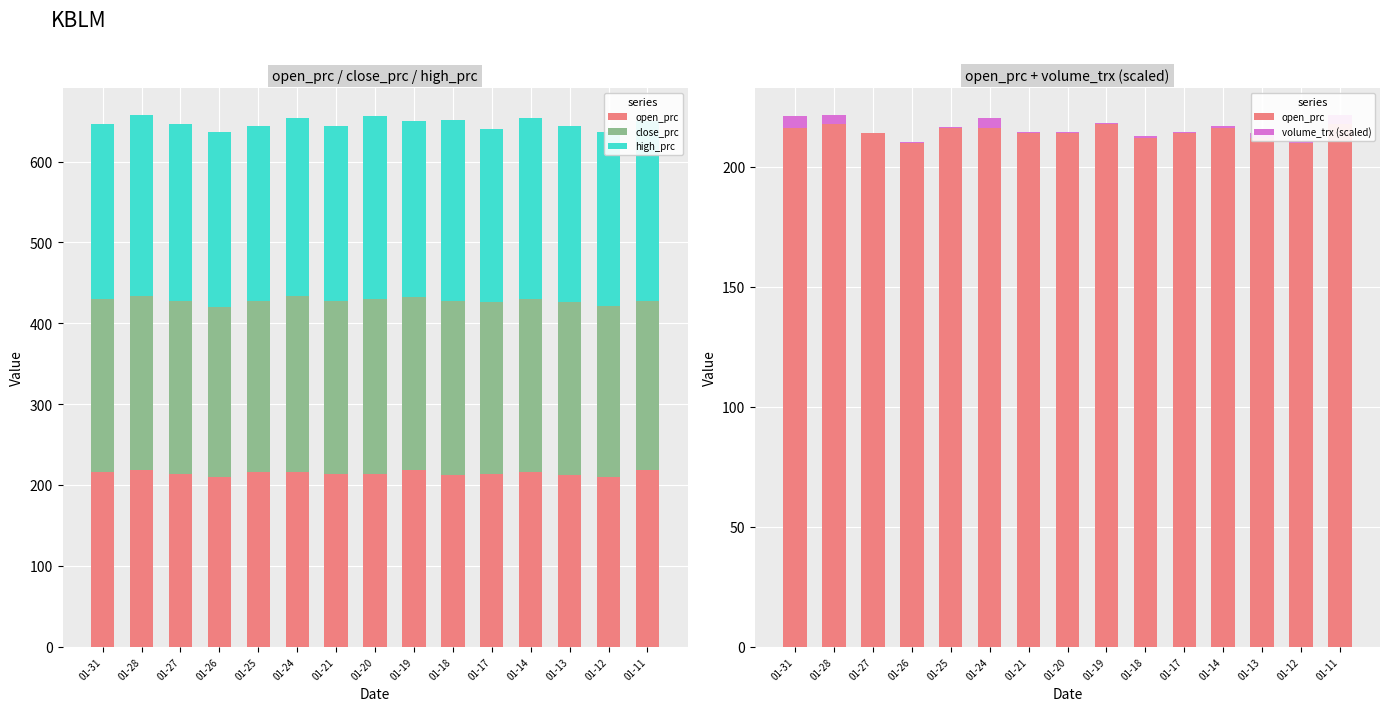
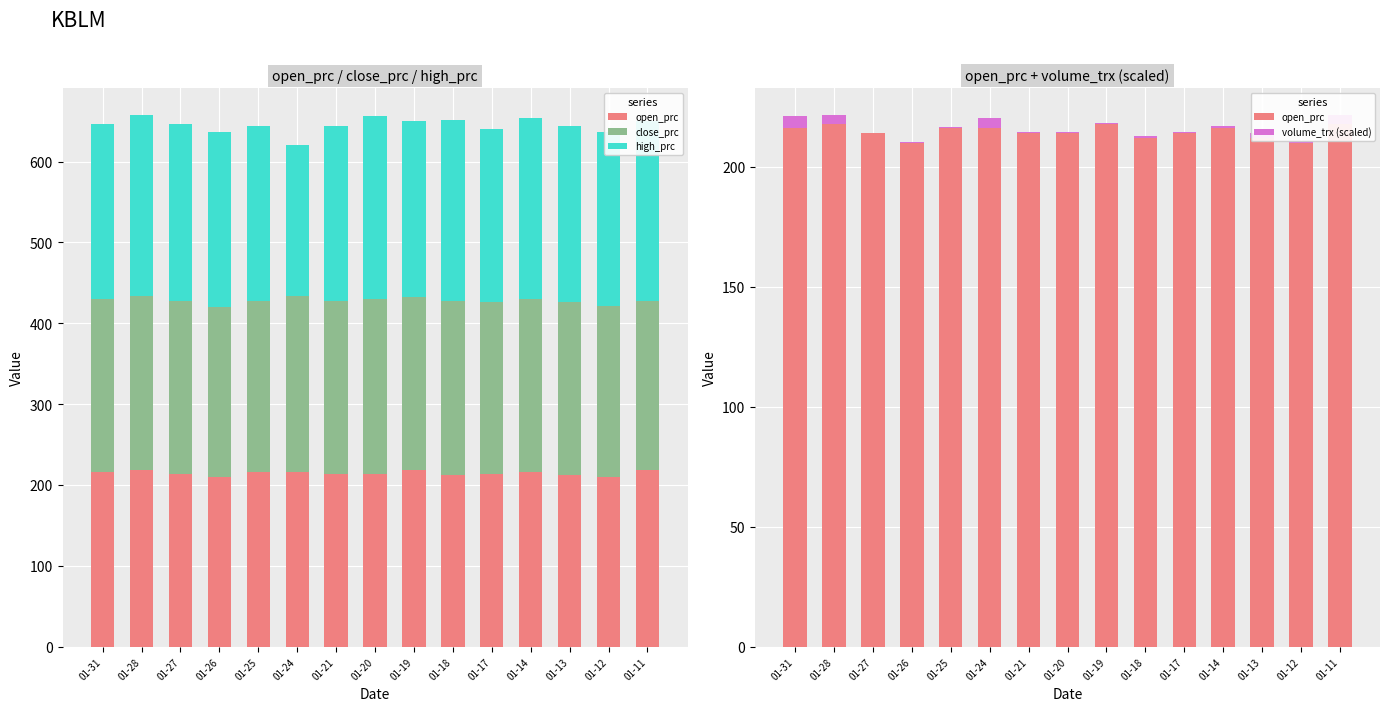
  {
    "open_prc / close_prc / high_prc": {
      "open_prc": {
        "01-31": 220,
        "01-28": 220,
        "01-27": 210,
        "01-26": 210,
        "01-25": 220,
        "01-24": 220,
        "01-21": 210,
        "01-20": 210,
        "01-19": 220,
        "01-18": 210,
        "01-17": 210,
        "01-14": 220,
        "01-13": 210,
        "01-12": 210,
        "01-11": 220
      },
      "close_prc": {
        "01-31": 210,
        "01-28": 220,
        "01-27": 210,
        "01-26": 210,
        "01-25": 210,
        "01-24": 220,
        "01-21": 210,
        "01-20": 220,
        "01-19": 210,
        "01-18": 220,
        "01-17": 210,
        "01-14": 210,
        "01-13": 210,
        "01-12": 210,
        "01-11": 210
      },
      "high_prc": {
        "01-31": 220,
        "01-28": 220,
        "01-27": 220,
        "01-26": 220,
        "01-25": 220,
-       "01-24": 220,
+       "01-24": 190,
        "01-21": 220,
        "01-20": 230,
        "01-19": 220,
        "01-18": 220,
        "01-17": 210,
        "01-14": 220,
        "01-13": 220
      }
    },
    "open_prc + volume_trx (scaled)": {
      "open_prc": {
        "01-31": 216,
        "01-28": 218,
        "01-27": 214,
        "01-26": 210,
        "01-25": 216,
        "01-24": 216,
        "01-21": 214,
        "01-20": 214,
        "01-19": 218,
        "01-18": 212,
        "01-17": 214,
        "01-14": 216,
        "01-12": 210
      },
      "volume_trx (scaled)": {
        "01-31": 5,
        "01-28": 3,
        "01-24": 4,
        "01-14": 1
      }
    }
  }
